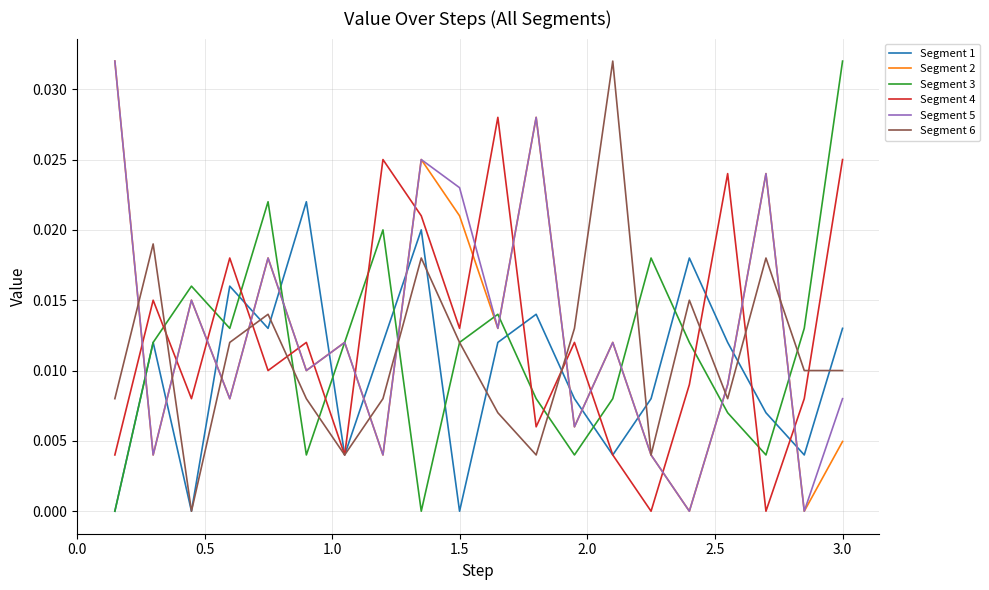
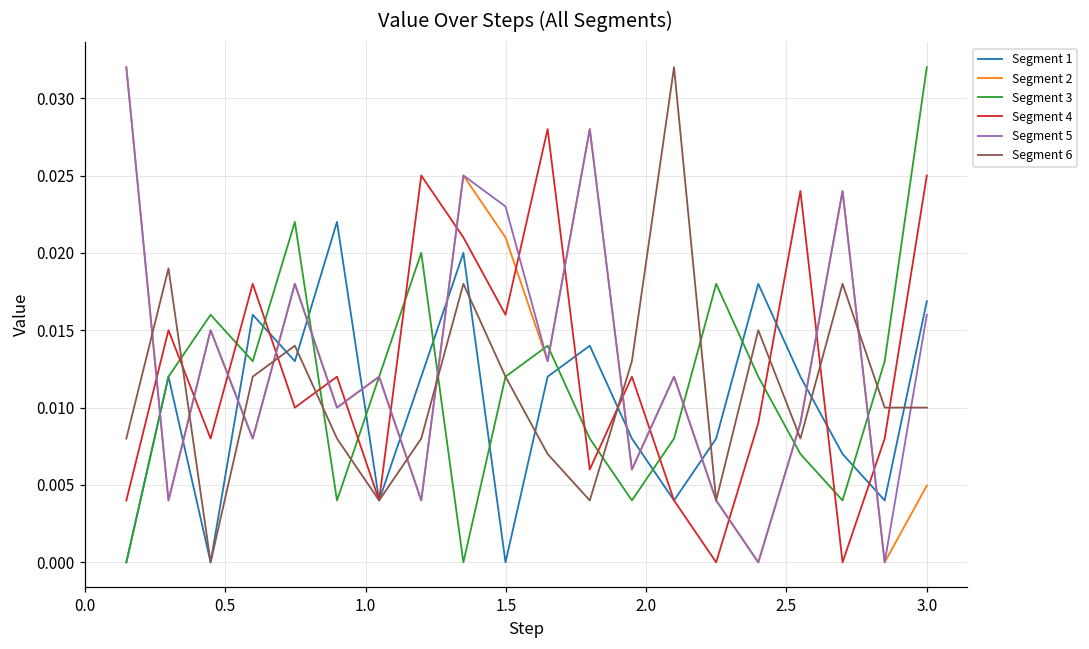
  {
    "Segment 1": {
      "1.5": 0.0000,
-     "3.0": 0.0130
+     "3.0": 0.0169
    },
    "Segment 2": {
      "1.5": 0.0210,
      "3.0": 0.0050
    },
    "Segment 3": {
      "3.0": 0.0320
    },
    "Segment 4": {
-     "1.5": 0.013,
+     "1.5": 0.016,
      "3.0": 0.025
    },
    "Segment 5": {
      "1.5": 0.0230,
-     "3.0": 0.0080
+     "3.0": 0.0160
    },
    "Segment 6": {
      "3.0": 0.0100
    }
  }
